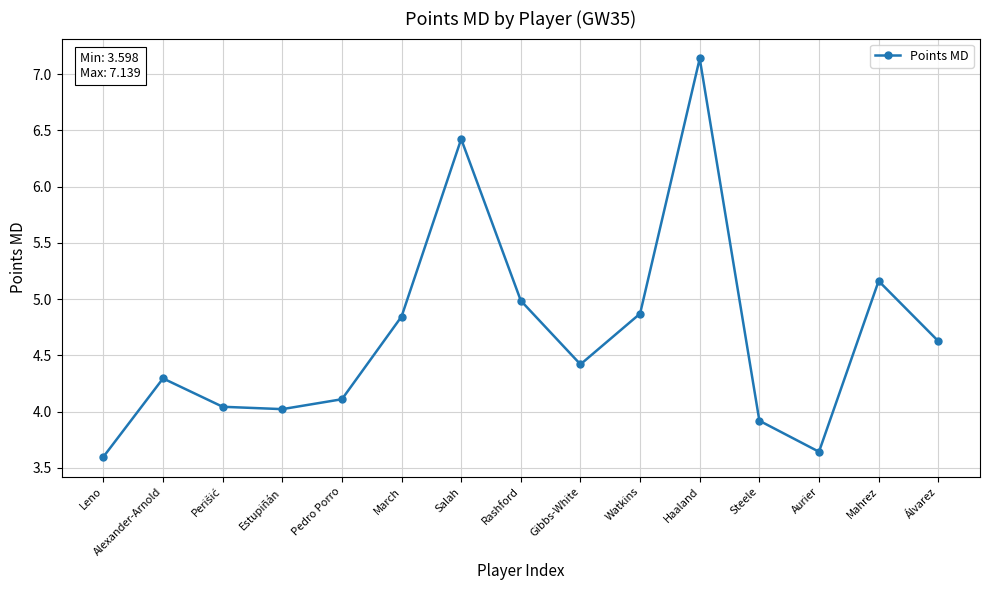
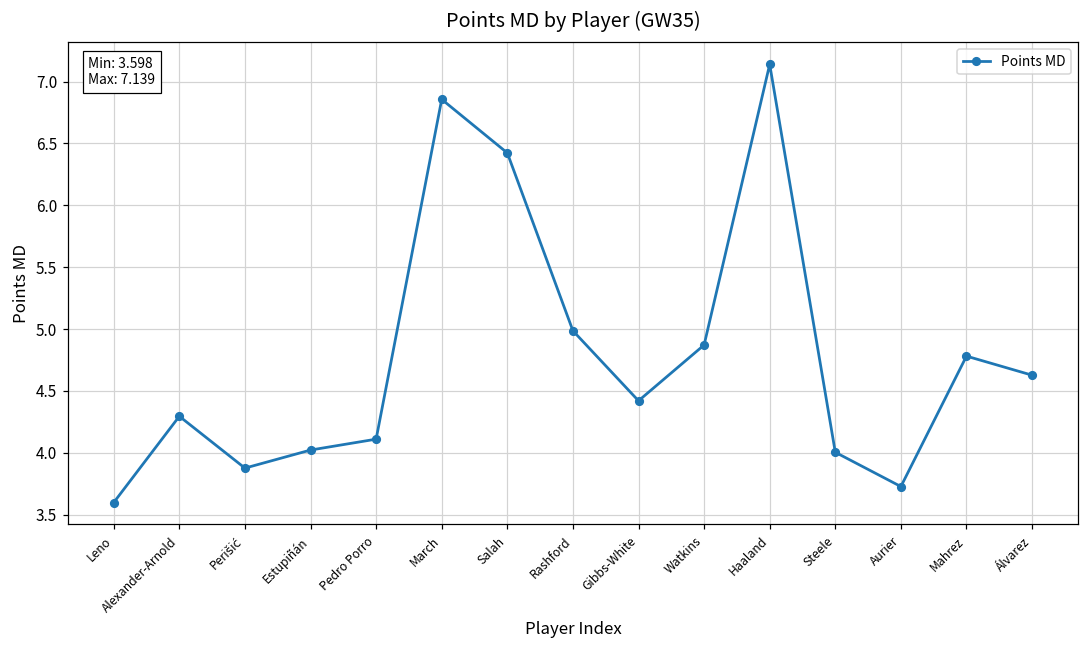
  {
    "Leno": 3.60,
    "Alexander-Arnold": 4.30,
-   "Perišić": 4.04,
+   "Perišić": 3.88,
    "Estupiñán": 4.02,
    "Pedro Porro": 4.11,
-   "March": 4.85,
+   "March": 6.86,
    "Salah": 6.42,
    "Rashford": 4.99,
    "Gibbs-White": 4.42,
    "Watkins": 4.87,
    "Haaland": 7.14,
-   "Steele": 3.92,
-   "Aurier": 3.64,
-   "Mahrez": 5.16,
+   "Steele": 4.00,
+   "Aurier": 3.73,
+   "Mahrez": 4.78,
    "Álvarez": 4.63
  }
